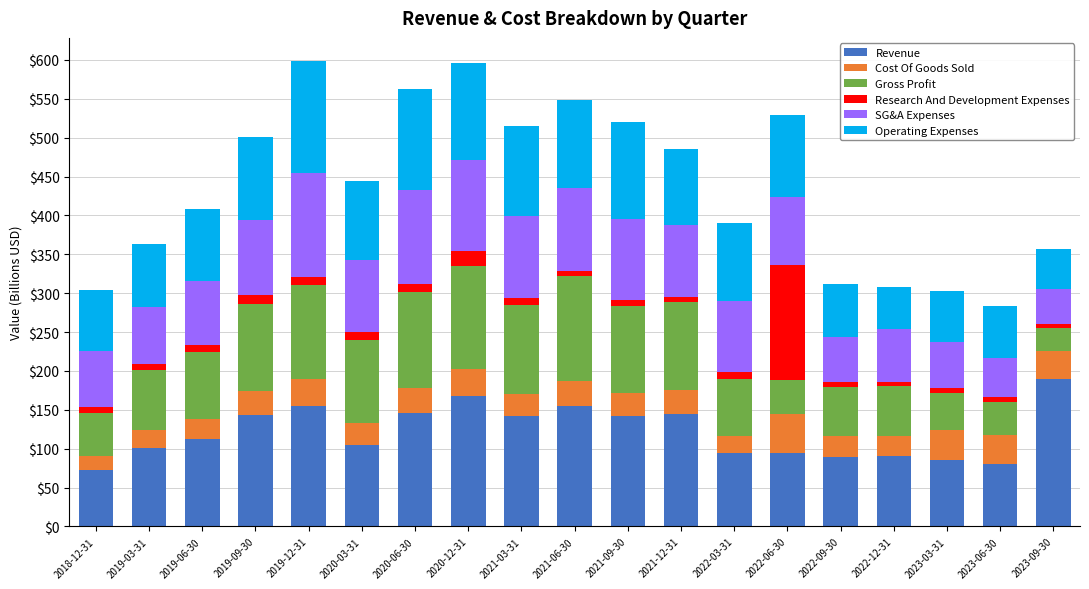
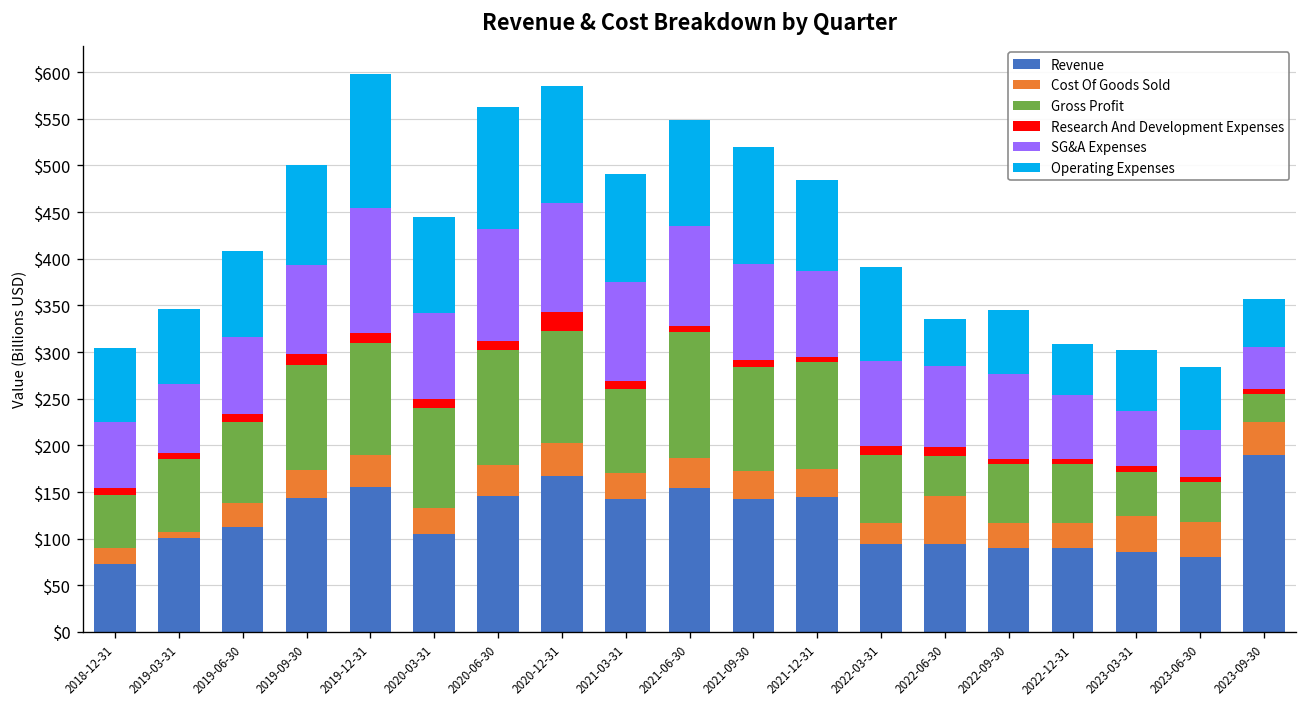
  {
    "Revenue": {
      "2018-12-31": "$70",
      "2019-03-31": "$100",
      "2019-06-30": "$110",
      "2019-09-30": "$140",
      "2019-12-31": "$150",
      "2020-03-31": "$100",
      "2020-06-30": "$150",
      "2020-12-31": "$170",
      "2021-03-31": "$140",
      "2021-06-30": "$150",
      "2021-09-30": "$140",
      "2021-12-31": "$140",
      "2022-03-31": "$90",
      "2022-06-30": "$90",
      "2022-09-30": "$90",
      "2022-12-31": "$90",
      "2023-03-31": "$90",
      "2023-06-30": "$80",
      "2023-09-30": "$190"
    },
    "Cost Of Goods Sold": {
      "2018-12-31": "$20",
-     "2019-03-31": "$20",
+     "2019-03-31": "$10",
      "2019-06-30": "$30",
      "2019-09-30": "$30",
      "2019-12-31": "$30",
      "2020-03-31": "$30",
      "2020-06-30": "$30",
      "2020-12-31": "$30",
      "2021-03-31": "$30",
      "2021-06-30": "$30",
      "2021-09-30": "$30",
      "2021-12-31": "$30",
      "2022-03-31": "$20",
      "2022-06-30": "$50",
      "2022-09-30": "$30",
      "2022-12-31": "$30",
      "2023-03-31": "$40",
      "2023-06-30": "$40",
      "2023-09-30": "$40"
    },
    "Gross Profit": {
      "2018-12-31": "$60",
      "2019-03-31": "$80",
      "2019-06-30": "$90",
      "2019-09-30": "$110",
      "2019-12-31": "$120",
      "2020-03-31": "$110",
      "2020-06-30": "$120",
-     "2020-12-31": "$130",
-     "2021-03-31": "$110",
+     "2020-12-31": "$120",
+     "2021-03-31": "$90",
      "2021-06-30": "$140",
      "2021-09-30": "$110",
      "2021-12-31": "$110",
      "2022-03-31": "$70",
      "2022-06-30": "$40",
      "2022-09-30": "$60",
      "2022-12-31": "$60",
      "2023-03-31": "$50",
      "2023-06-30": "$40",
      "2023-09-30": "$30"
    },
    "Research And Development Expenses": {
      "2018-12-31": "$10",
      "2019-03-31": "$10",
      "2019-06-30": "$10",
      "2019-09-30": "$10",
      "2019-12-31": "$10",
      "2020-03-31": "$10",
      "2020-06-30": "$10",
      "2020-12-31": "$20",
      "2021-03-31": "$10",
      "2021-06-30": "$10",
      "2021-09-30": "$10",
      "2021-12-31": "$10",
      "2022-03-31": "$10",
-     "2022-06-30": "$150",
+     "2022-06-30": "$10",
      "2022-09-30": "$10",
      "2022-12-31": "$10",
      "2023-03-31": "$10",
      "2023-06-30": "$10",
      "2023-09-30": "$10"
    },
    "SG&A Expenses": {
      "2018-12-31": "$70",
      "2019-03-31": "$70",
      "2019-06-30": "$80",
      "2019-09-30": "$100",
      "2019-12-31": "$130",
      "2020-03-31": "$90",
      "2020-06-30": "$120",
      "2020-12-31": "$120",
      "2021-03-31": "$110",
      "2021-06-30": "$110",
      "2021-09-30": "$100",
      "2021-12-31": "$90",
      "2022-03-31": "$90",
      "2022-06-30": "$90",
-     "2022-09-30": "$60",
+     "2022-09-30": "$90",
      "2022-12-31": "$70",
      "2023-03-31": "$60",
      "2023-06-30": "$50",
      "2023-09-30": "$50"
    },
    "Operating Expenses": {
      "2018-12-31": "$80",
      "2019-03-31": "$80",
      "2019-06-30": "$90",
      "2019-09-30": "$110",
      "2019-12-31": "$140",
      "2020-03-31": "$100",
      "2020-06-30": "$130",
      "2020-12-31": "$130",
      "2021-03-31": "$120",
      "2021-06-30": "$110",
      "2021-09-30": "$120",
      "2021-12-31": "$100",
      "2022-03-31": "$100",
-     "2022-06-30": "$110",
+     "2022-06-30": "$50",
      "2022-09-30": "$70",
      "2022-12-31": "$50",
      "2023-03-31": "$70",
      "2023-06-30": "$70",
      "2023-09-30": "$50"
    }
  }
